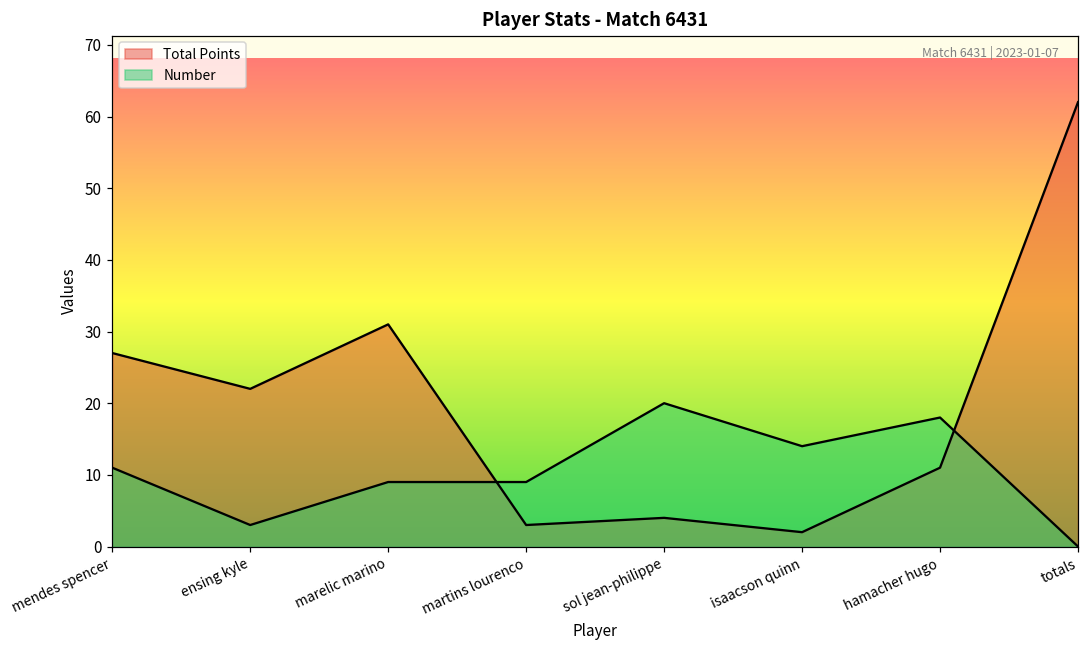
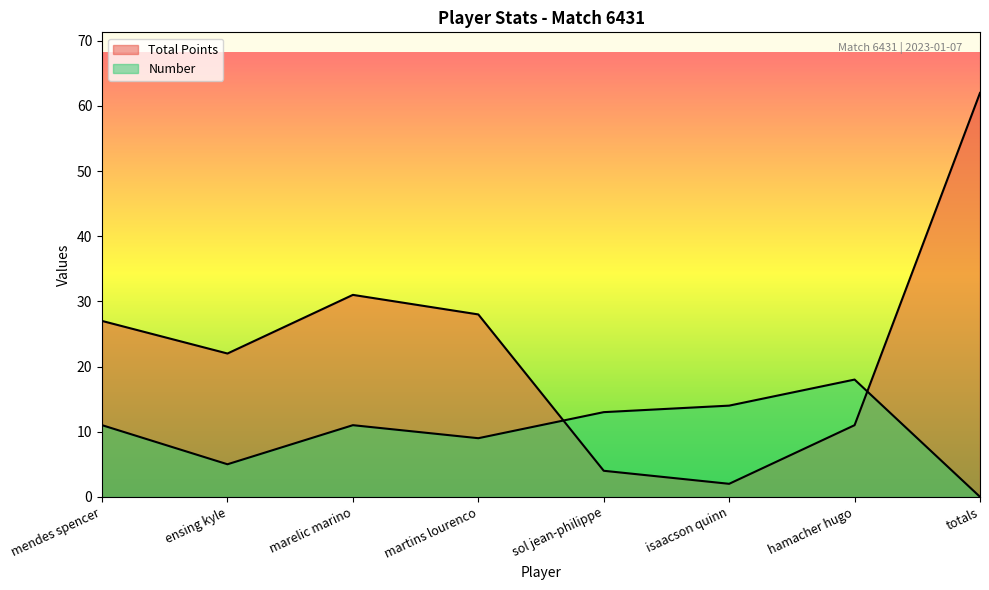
  {
    "Total Points": {
      "mendes spencer": 27,
      "ensing kyle": 22,
      "marelic marino": 31,
-     "martins lourenco": 3,
+     "martins lourenco": 28,
      "sol jean-philippe": 4,
      "isaacson quinn": 2,
      "hamacher hugo": 11,
      "totals": 62
    },
    "Number": {
      "mendes spencer": 11,
-     "ensing kyle": 3,
-     "marelic marino": 9,
+     "ensing kyle": 5,
+     "marelic marino": 11,
      "martins lourenco": 9,
-     "sol jean-philippe": 20,
+     "sol jean-philippe": 13,
      "isaacson quinn": 14,
      "hamacher hugo": 18,
      "totals": 0
    }
  }
